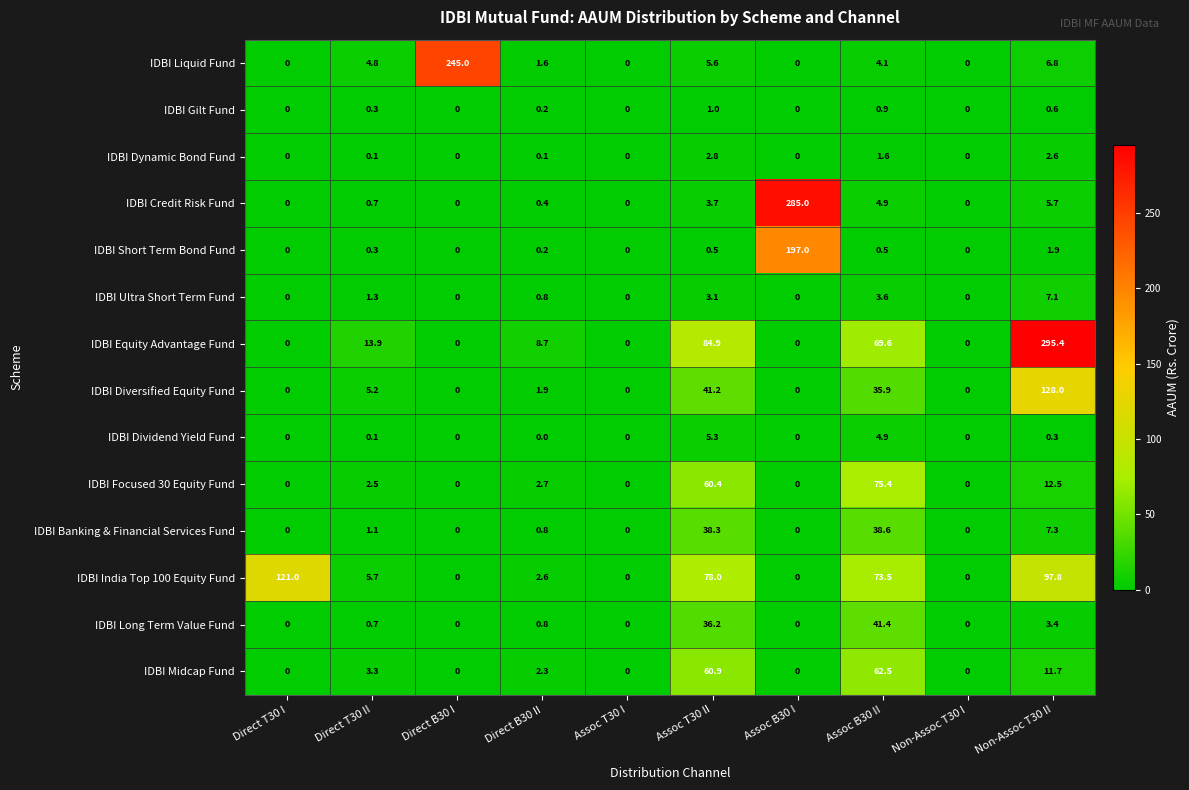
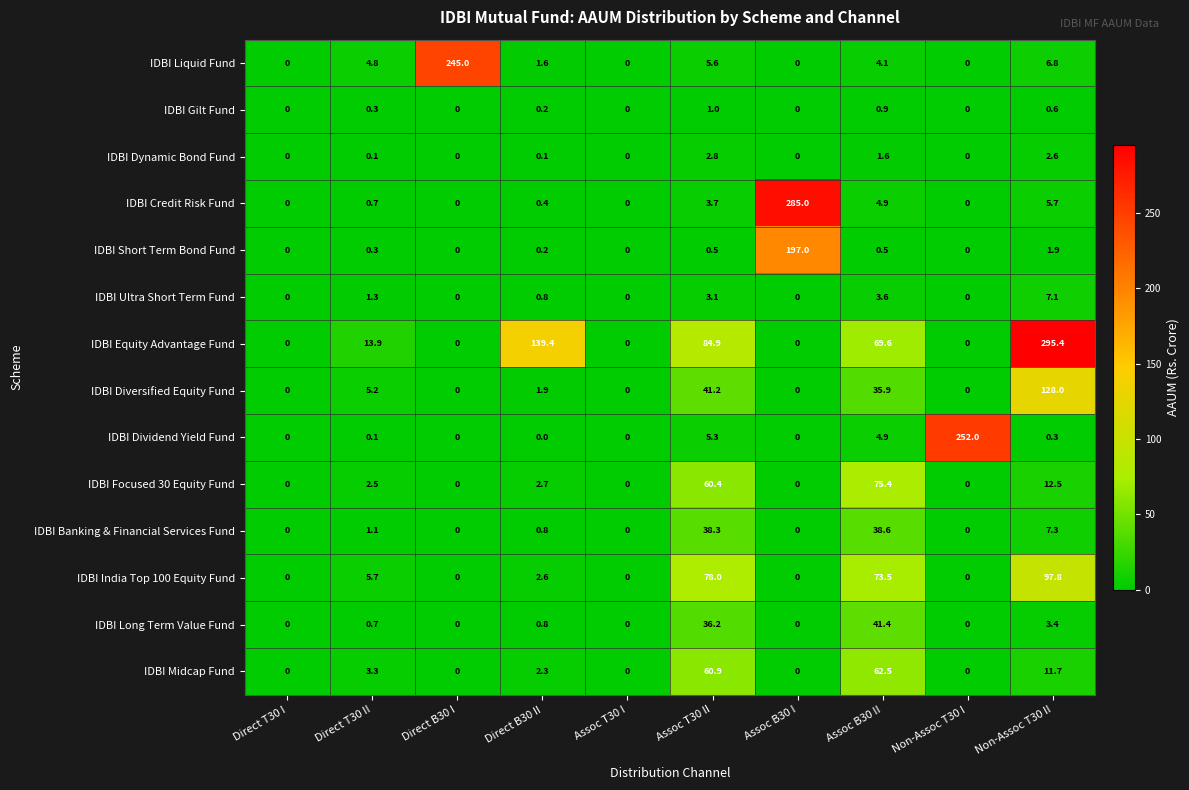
  {
    "IDBI Liquid Fund": {
      "Direct T30 I": 0,
      "Direct T30 II": 4.8,
      "Direct B30 I": 245.0,
      "Direct B30 II": 1.6,
      "Assoc T30 I": 0,
      "Assoc T30 II": 5.6,
      "Assoc B30 I": 0,
      "Assoc B30 II": 4.1,
      "Non-Assoc T30 I": 0,
      "Non-Assoc T30 II": 6.8
    },
    "IDBI Gilt Fund": {
      "Direct T30 I": 0,
      "Direct T30 II": 0.3,
      "Direct B30 I": 0,
      "Direct B30 II": 0.2,
      "Assoc T30 I": 0,
      "Assoc T30 II": 1.0,
      "Assoc B30 I": 0,
      "Assoc B30 II": 0.9,
      "Non-Assoc T30 I": 0,
      "Non-Assoc T30 II": 0.6
    },
    "IDBI Dynamic Bond Fund": {
      "Direct T30 I": 0,
      "Direct T30 II": 0.1,
      "Direct B30 I": 0,
      "Direct B30 II": 0.1,
      "Assoc T30 I": 0,
      "Assoc T30 II": 2.8,
      "Assoc B30 I": 0,
      "Assoc B30 II": 1.6,
      "Non-Assoc T30 I": 0,
      "Non-Assoc T30 II": 2.6
    },
    "IDBI Credit Risk Fund": {
      "Direct T30 I": 0,
      "Direct T30 II": 0.7,
      "Direct B30 I": 0,
      "Direct B30 II": 0.4,
      "Assoc T30 I": 0,
      "Assoc T30 II": 3.7,
      "Assoc B30 I": 285.0,
      "Assoc B30 II": 4.9,
      "Non-Assoc T30 I": 0,
      "Non-Assoc T30 II": 5.7
    },
    "IDBI Short Term Bond Fund": {
      "Direct T30 I": 0,
      "Direct T30 II": 0.3,
      "Direct B30 I": 0,
      "Direct B30 II": 0.2,
      "Assoc T30 I": 0,
      "Assoc T30 II": 0.5,
      "Assoc B30 I": 197.0,
      "Assoc B30 II": 0.5,
      "Non-Assoc T30 I": 0,
      "Non-Assoc T30 II": 1.9
    },
    "IDBI Ultra Short Term Fund": {
      "Direct T30 I": 0,
      "Direct T30 II": 1.3,
      "Direct B30 I": 0,
      "Direct B30 II": 0.8,
      "Assoc T30 I": 0,
      "Assoc T30 II": 3.1,
      "Assoc B30 I": 0,
      "Assoc B30 II": 3.6,
      "Non-Assoc T30 I": 0,
      "Non-Assoc T30 II": 7.1
    },
    "IDBI Equity Advantage Fund": {
      "Direct T30 I": 0,
      "Direct T30 II": 13.9,
      "Direct B30 I": 0,
-     "Direct B30 II": 8.7,
+     "Direct B30 II": 139.4,
      "Assoc T30 I": 0,
      "Assoc T30 II": 84.9,
      "Assoc B30 I": 0,
      "Assoc B30 II": 69.6,
      "Non-Assoc T30 I": 0,
      "Non-Assoc T30 II": 295.4
    },
    "IDBI Diversified Equity Fund": {
      "Direct T30 I": 0,
      "Direct T30 II": 5.2,
      "Direct B30 I": 0,
      "Direct B30 II": 1.9,
      "Assoc T30 I": 0,
      "Assoc T30 II": 41.2,
      "Assoc B30 I": 0,
      "Assoc B30 II": 35.9,
      "Non-Assoc T30 I": 0,
      "Non-Assoc T30 II": 128.0
    },
    "IDBI Dividend Yield Fund": {
      "Direct T30 I": 0,
      "Direct T30 II": 0.1,
      "Direct B30 I": 0,
      "Direct B30 II": 0.0,
      "Assoc T30 I": 0,
      "Assoc T30 II": 5.3,
      "Assoc B30 I": 0,
      "Assoc B30 II": 4.9,
-     "Non-Assoc T30 I": 0,
+     "Non-Assoc T30 I": 252.0,
      "Non-Assoc T30 II": 0.3
    },
    "IDBI Focused 30 Equity Fund": {
      "Direct T30 I": 0,
      "Direct T30 II": 2.5,
      "Direct B30 I": 0,
      "Direct B30 II": 2.7,
      "Assoc T30 I": 0,
      "Assoc T30 II": 60.4,
      "Assoc B30 I": 0,
      "Assoc B30 II": 75.4,
      "Non-Assoc T30 I": 0,
      "Non-Assoc T30 II": 12.5
    },
    "IDBI Banking & Financial Services Fund": {
      "Direct T30 I": 0,
      "Direct T30 II": 1.1,
      "Direct B30 I": 0,
      "Direct B30 II": 0.8,
      "Assoc T30 I": 0,
      "Assoc T30 II": 38.3,
      "Assoc B30 I": 0,
      "Assoc B30 II": 38.6,
      "Non-Assoc T30 I": 0,
      "Non-Assoc T30 II": 7.3
    },
    "IDBI India Top 100 Equity Fund": {
-     "Direct T30 I": 121.0,
+     "Direct T30 I": 0,
      "Direct T30 II": 5.7,
      "Direct B30 I": 0,
      "Direct B30 II": 2.6,
      "Assoc T30 I": 0,
      "Assoc T30 II": 78.0,
      "Assoc B30 I": 0,
      "Assoc B30 II": 73.5,
      "Non-Assoc T30 I": 0,
      "Non-Assoc T30 II": 97.8
    },
    "IDBI Long Term Value Fund": {
      "Direct T30 I": 0,
      "Direct T30 II": 0.7,
      "Direct B30 I": 0,
      "Direct B30 II": 0.8,
      "Assoc T30 I": 0,
      "Assoc T30 II": 36.2,
      "Assoc B30 I": 0,
      "Assoc B30 II": 41.4,
      "Non-Assoc T30 I": 0,
      "Non-Assoc T30 II": 3.4
    },
    "IDBI Midcap Fund": {
      "Direct T30 I": 0,
      "Direct T30 II": 3.3,
      "Direct B30 I": 0,
      "Direct B30 II": 2.3,
      "Assoc T30 I": 0,
      "Assoc T30 II": 60.9,
      "Assoc B30 I": 0,
      "Assoc B30 II": 62.5,
      "Non-Assoc T30 I": 0,
      "Non-Assoc T30 II": 11.7
    }
  }
